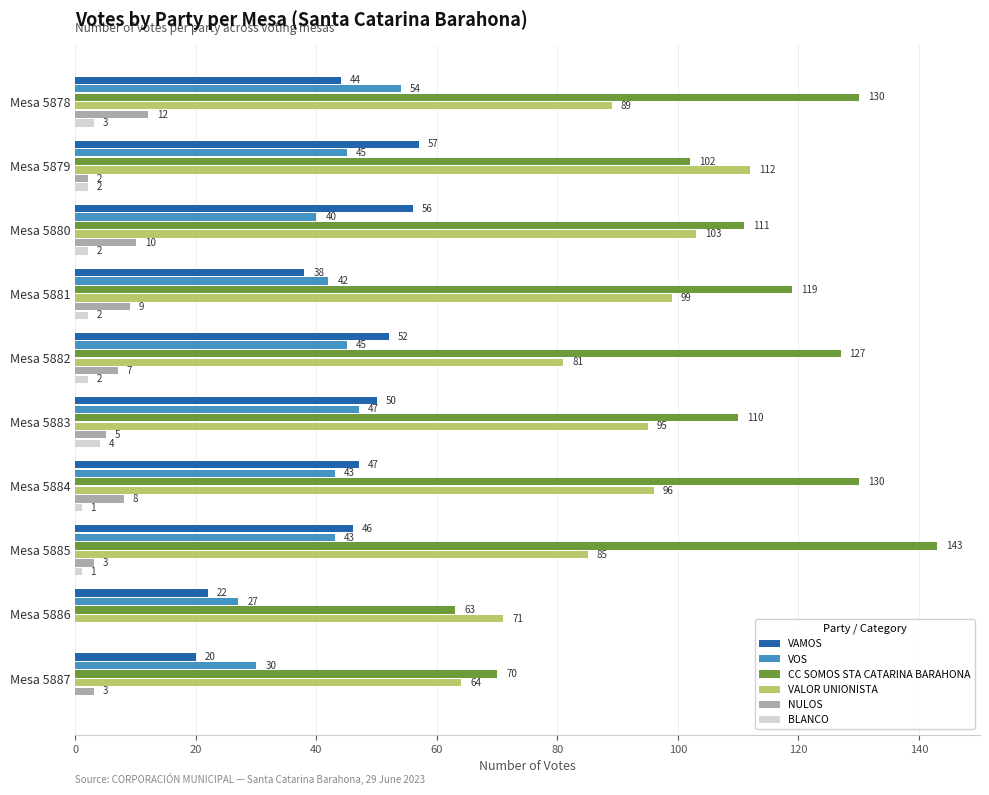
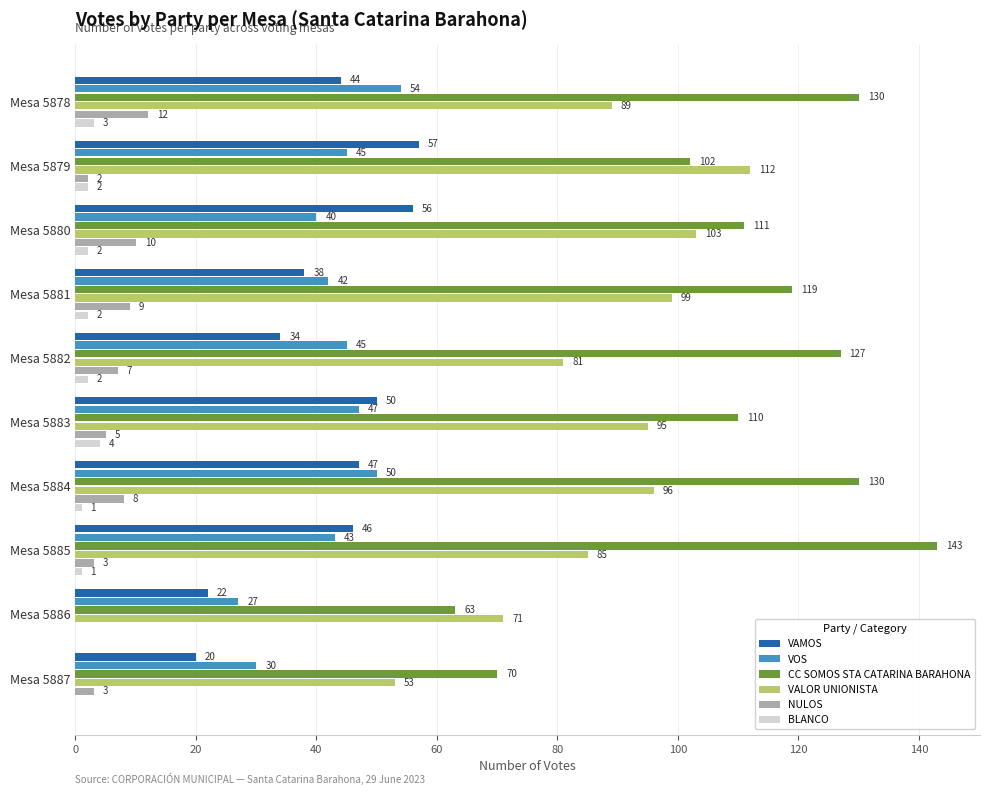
  {
    "VAMOS": {
      "Mesa 5878": 44,
      "Mesa 5879": 57,
      "Mesa 5880": 56,
      "Mesa 5881": 38,
-     "Mesa 5882": 52,
+     "Mesa 5882": 34,
      "Mesa 5883": 50,
      "Mesa 5884": 47,
      "Mesa 5885": 46,
      "Mesa 5886": 22,
      "Mesa 5887": 20
    },
    "VOS": {
      "Mesa 5878": 54,
      "Mesa 5879": 45,
      "Mesa 5880": 40,
      "Mesa 5881": 42,
      "Mesa 5882": 45,
      "Mesa 5883": 47,
-     "Mesa 5884": 43,
+     "Mesa 5884": 50,
      "Mesa 5885": 43,
      "Mesa 5886": 27,
      "Mesa 5887": 30
    },
    "CC SOMOS STA CATARINA BARAHONA": {
      "Mesa 5878": 130,
      "Mesa 5879": 102,
      "Mesa 5880": 111,
      "Mesa 5881": 119,
      "Mesa 5882": 127,
      "Mesa 5883": 110,
      "Mesa 5884": 130,
      "Mesa 5885": 143,
      "Mesa 5886": 63,
      "Mesa 5887": 70
    },
    "VALOR UNIONISTA": {
      "Mesa 5878": 89,
      "Mesa 5879": 112,
      "Mesa 5880": 103,
      "Mesa 5881": 99,
      "Mesa 5882": 81,
      "Mesa 5883": 95,
      "Mesa 5884": 96,
      "Mesa 5885": 85,
      "Mesa 5886": 71,
-     "Mesa 5887": 64
+     "Mesa 5887": 53
    },
    "NULOS": {
      "Mesa 5878": 12,
      "Mesa 5879": 2,
      "Mesa 5880": 10,
      "Mesa 5881": 9,
      "Mesa 5882": 7,
      "Mesa 5883": 5,
      "Mesa 5884": 8,
      "Mesa 5885": 3,
      "Mesa 5887": 3
    },
    "BLANCO": {
      "Mesa 5878": 3,
      "Mesa 5879": 2,
      "Mesa 5880": 2,
      "Mesa 5881": 2,
      "Mesa 5882": 2,
      "Mesa 5883": 4,
      "Mesa 5884": 1,
      "Mesa 5885": 1
    }
  }
